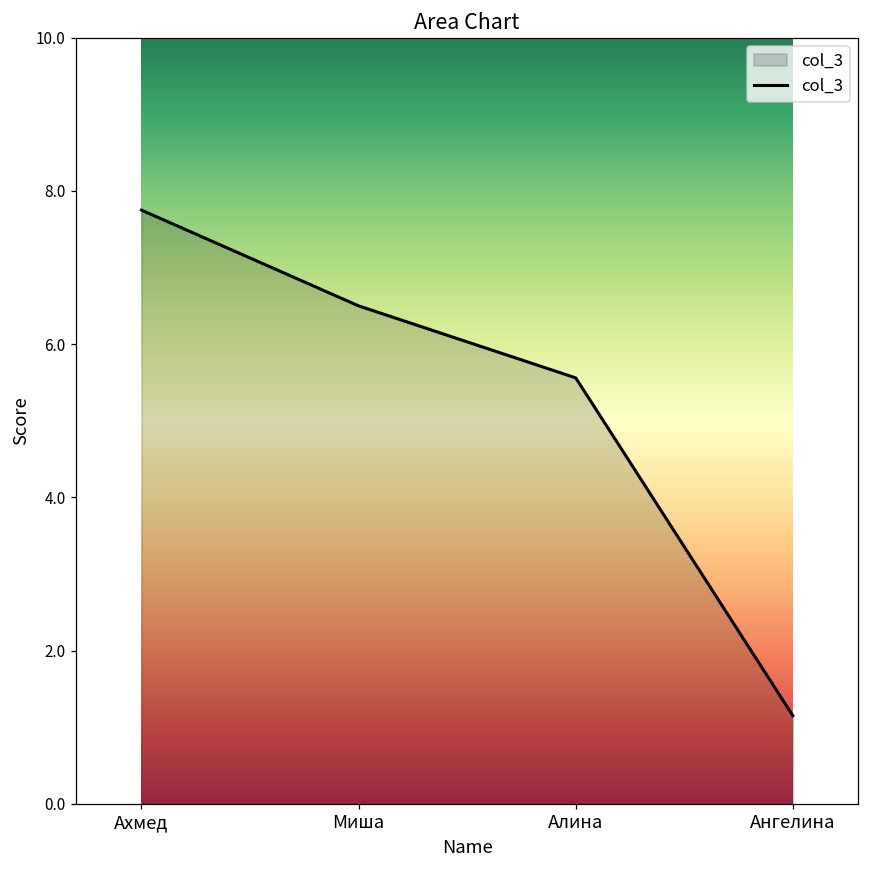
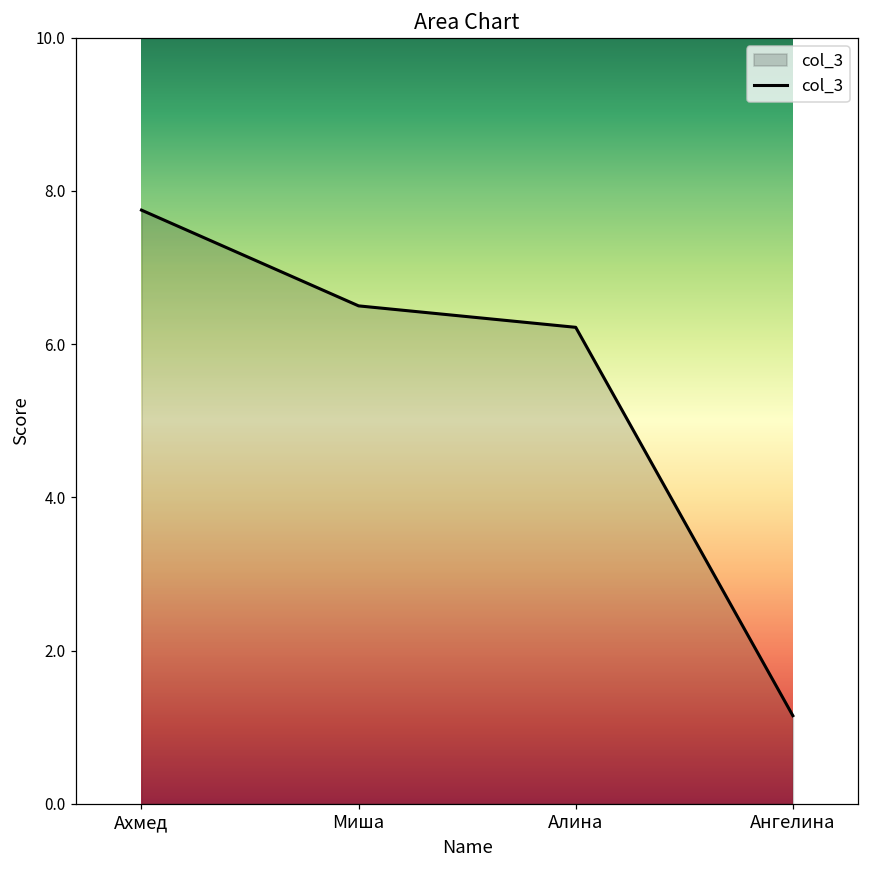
  {
    "Ахмед": 7.8,
    "Миша": 6.5,
-   "Алина": 5.6,
+   "Алина": 6.2,
    "Ангелина": 1.2
  }
